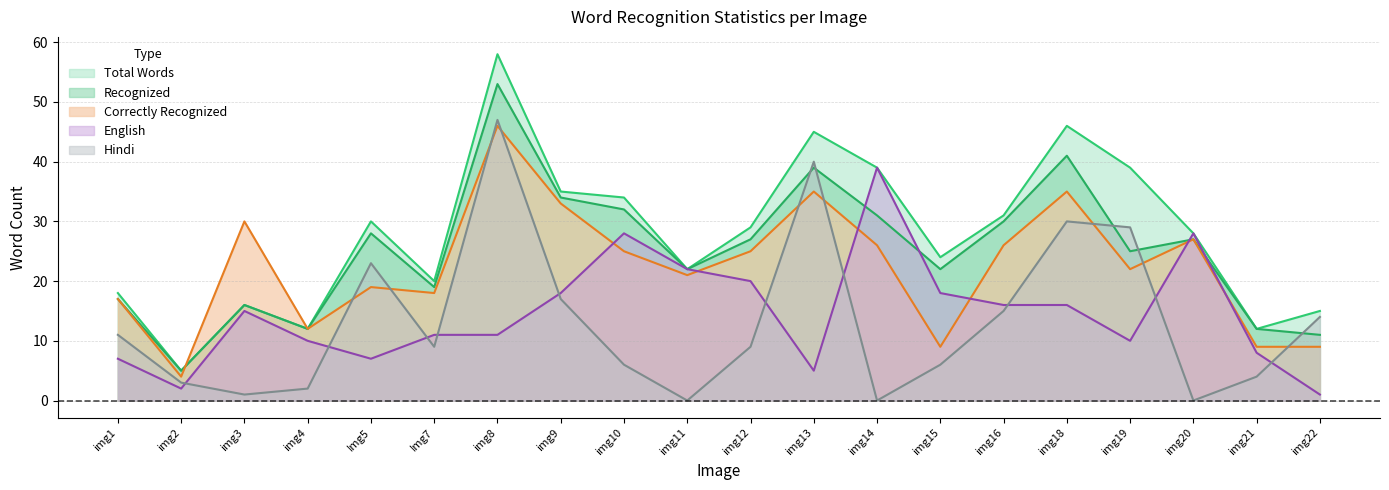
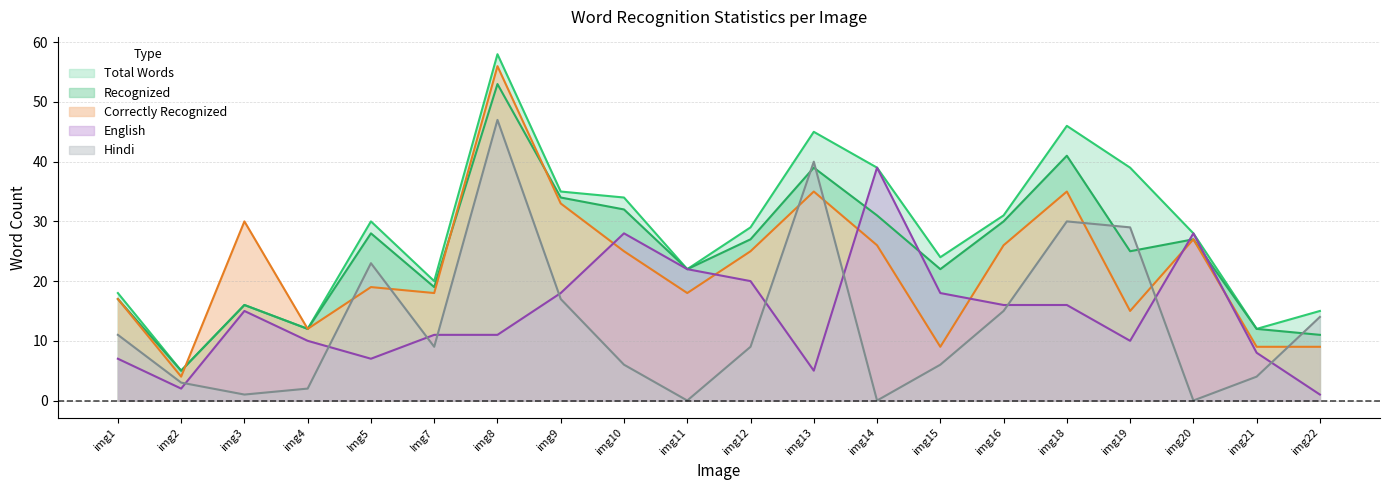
  {
    "Correctly Recognized": {
      "img2": 4,
      "img3": 30,
      "Img5": 19,
      "Img7": 18,
-     "img8": 46,
+     "img8": 56,
      "img9": 33,
      "img10": 25,
-     "img11": 21,
+     "img11": 18,
      "img12": 25,
      "img13": 35,
      "img14": 26,
      "img15": 9,
      "img16": 26,
      "img18": 35,
-     "img19": 22,
+     "img19": 15,
      "img21": 9,
      "img22": 9
    }
  }
